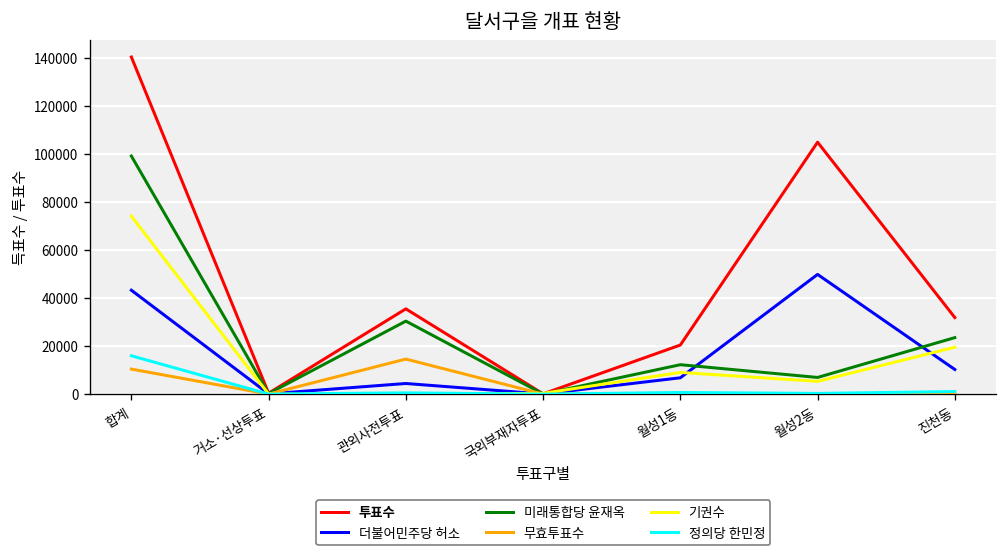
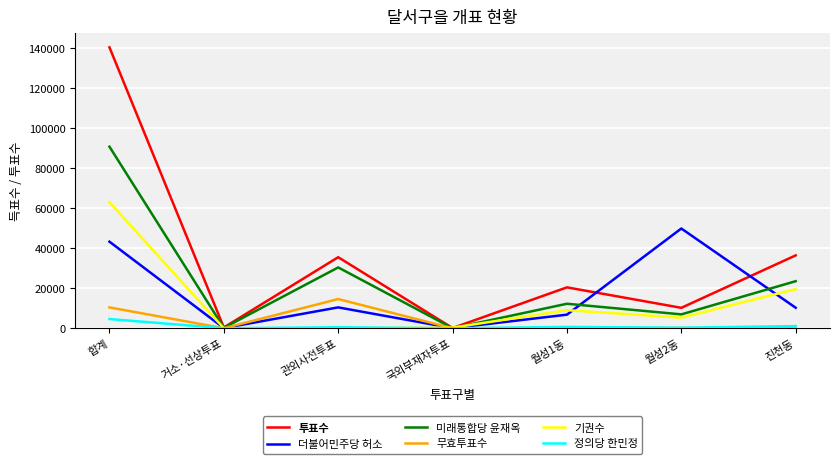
  {
    "투표수": {
      "합계": 140000,
      "관외사전투표": 36000,
      "월성1동": 20000,
-     "월성2동": 105000,
-     "진천동": 32000
+     "월성2동": 10000,
+     "진천동": 36000
    },
    "더불어민주당 허소": {
      "합계": 43000,
-     "관외사전투표": 4000,
+     "관외사전투표": 10000,
      "월성1동": 7000,
      "월성2동": 50000,
      "진천동": 10000
    },
    "미래통합당 윤재옥": {
-     "합계": 99000,
+     "합계": 91000,
      "관외사전투표": 30000,
      "월성1동": 12000,
      "월성2동": 7000,
      "진천동": 24000
    },
    "무효투표수": {
      "합계": 10000,
      "관외사전투표": 15000
    },
    "기권수": {
-     "합계": 74000,
+     "합계": 63000,
      "월성1동": 9000,
      "월성2동": 5000,
      "진천동": 20000
    },
    "정의당 한민정": {
-     "합계": 16000
+     "합계": 5000
    }
  }
